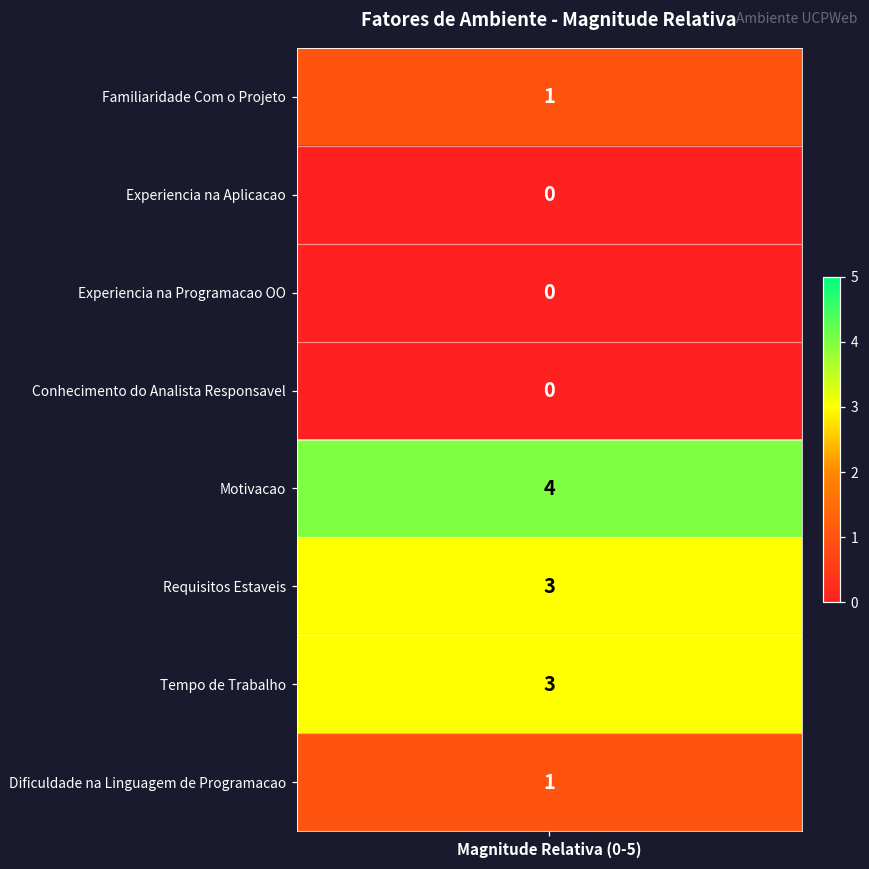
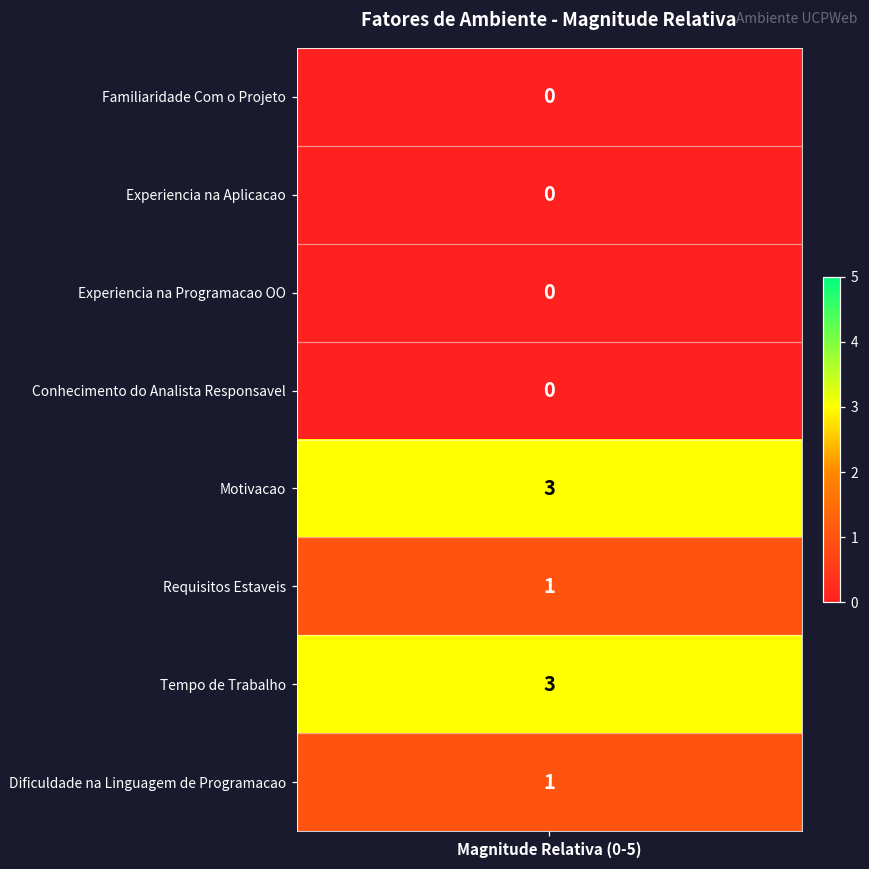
  {
    "Familiaridade Com o Projeto": {
-     "Magnitude Relativa (0-5)": 1
+     "Magnitude Relativa (0-5)": 0
    },
    "Experiencia na Aplicacao": {
      "Magnitude Relativa (0-5)": 0
    },
    "Experiencia na Programacao OO": {
      "Magnitude Relativa (0-5)": 0
    },
    "Conhecimento do Analista Responsavel": {
      "Magnitude Relativa (0-5)": 0
    },
    "Motivacao": {
-     "Magnitude Relativa (0-5)": 4
+     "Magnitude Relativa (0-5)": 3
    },
    "Requisitos Estaveis": {
-     "Magnitude Relativa (0-5)": 3
+     "Magnitude Relativa (0-5)": 1
    },
    "Tempo de Trabalho": {
      "Magnitude Relativa (0-5)": 3
    },
    "Dificuldade na Linguagem de Programacao": {
      "Magnitude Relativa (0-5)": 1
    }
  }
